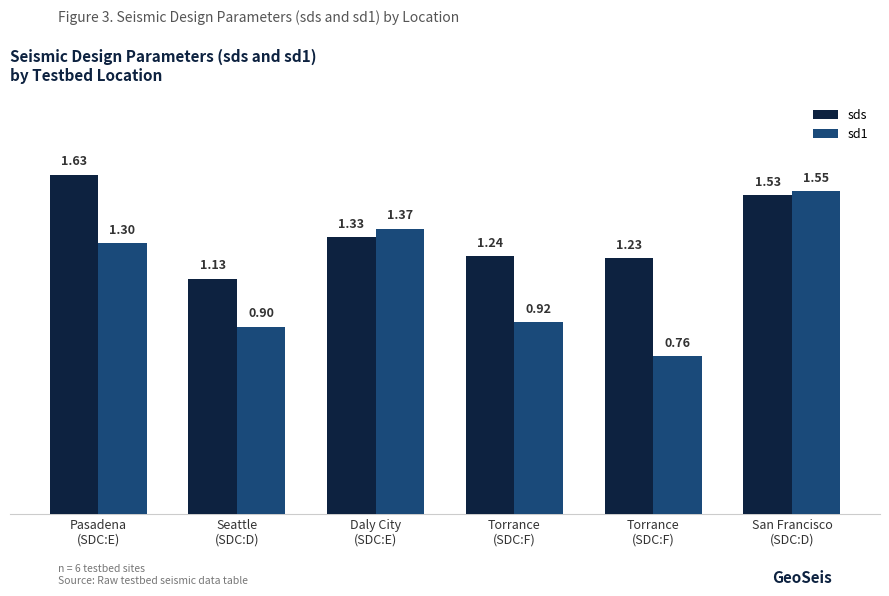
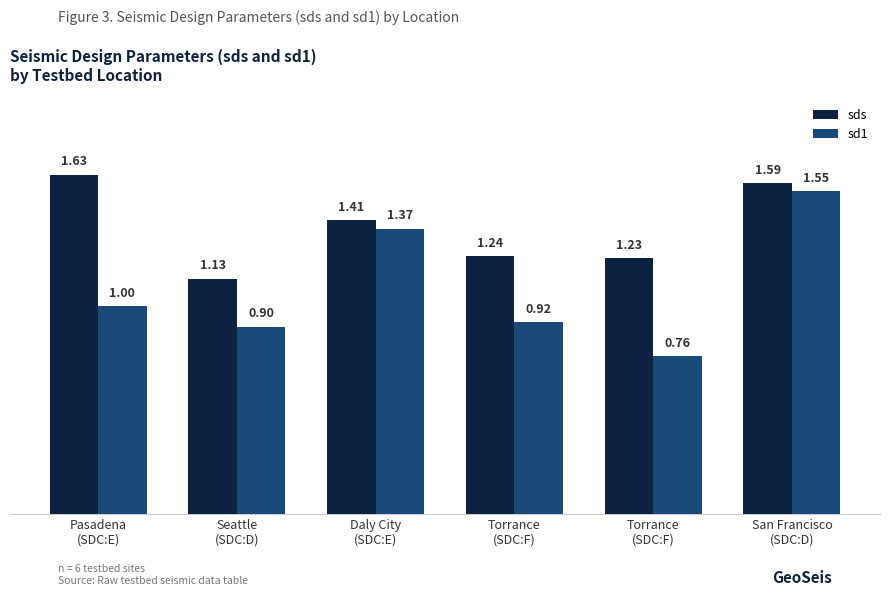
  {
    "sds": {
      "Pasadena (SDC:E)": 1.63,
      "Seattle (SDC:D)": 1.13,
-     "Daly City (SDC:E)": 1.33,
-     "San Francisco (SDC:D)": 1.53
+     "Daly City (SDC:E)": 1.41,
+     "San Francisco (SDC:D)": 1.59
    },
    "sd1": {
-     "Pasadena (SDC:E)": 1.30,
+     "Pasadena (SDC:E)": 1.00,
      "Seattle (SDC:D)": 0.90,
      "Daly City (SDC:E)": 1.37,
      "San Francisco (SDC:D)": 1.55
    }
  }
